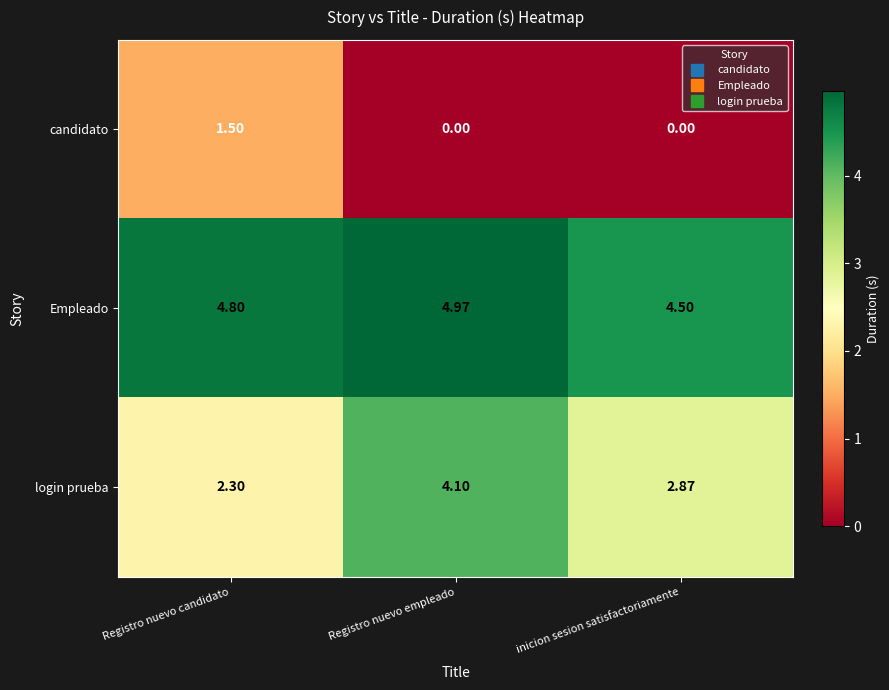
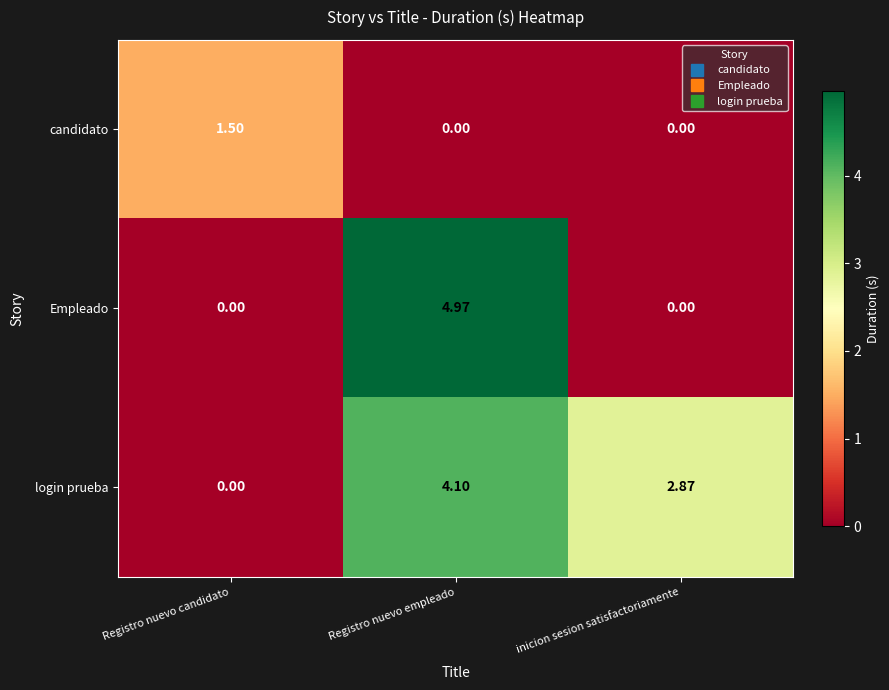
  {
    "candidato": {
      "Registro nuevo candidato": 1.50,
      "Registro nuevo empleado": 0.00,
      "inicion sesion satisfactoriamente": 0.00
    },
    "Empleado": {
-     "Registro nuevo candidato": 4.80,
+     "Registro nuevo candidato": 0.00,
      "Registro nuevo empleado": 4.97,
-     "inicion sesion satisfactoriamente": 4.50
+     "inicion sesion satisfactoriamente": 0.00
    },
    "login prueba": {
-     "Registro nuevo candidato": 2.30,
+     "Registro nuevo candidato": 0.00,
      "Registro nuevo empleado": 4.10,
      "inicion sesion satisfactoriamente": 2.87
    }
  }
